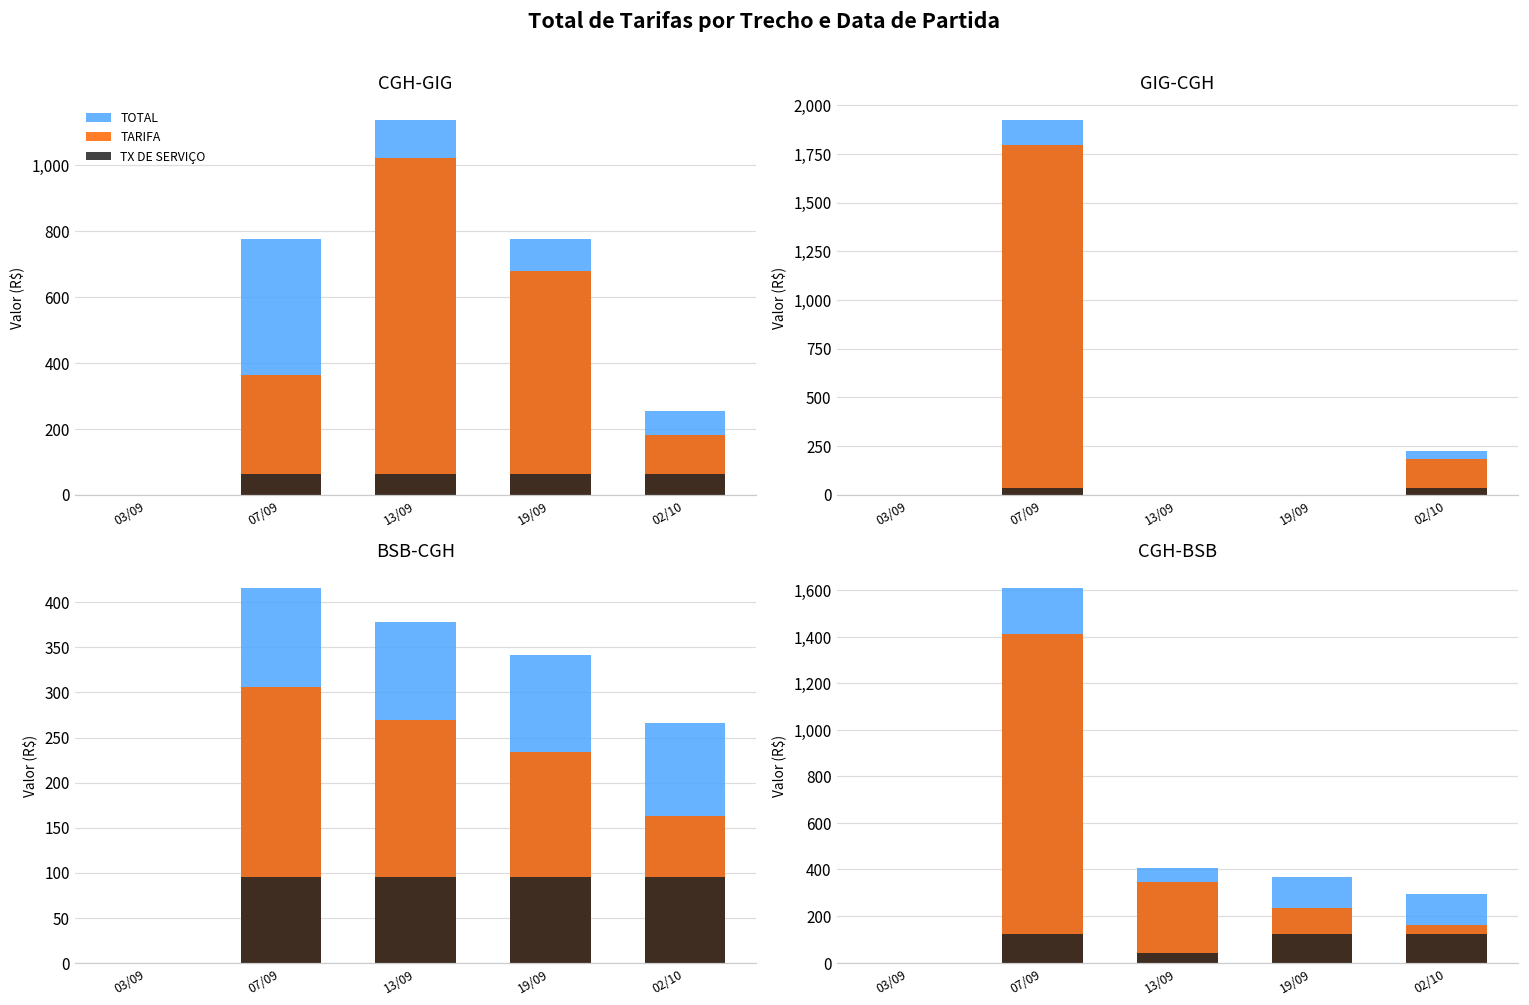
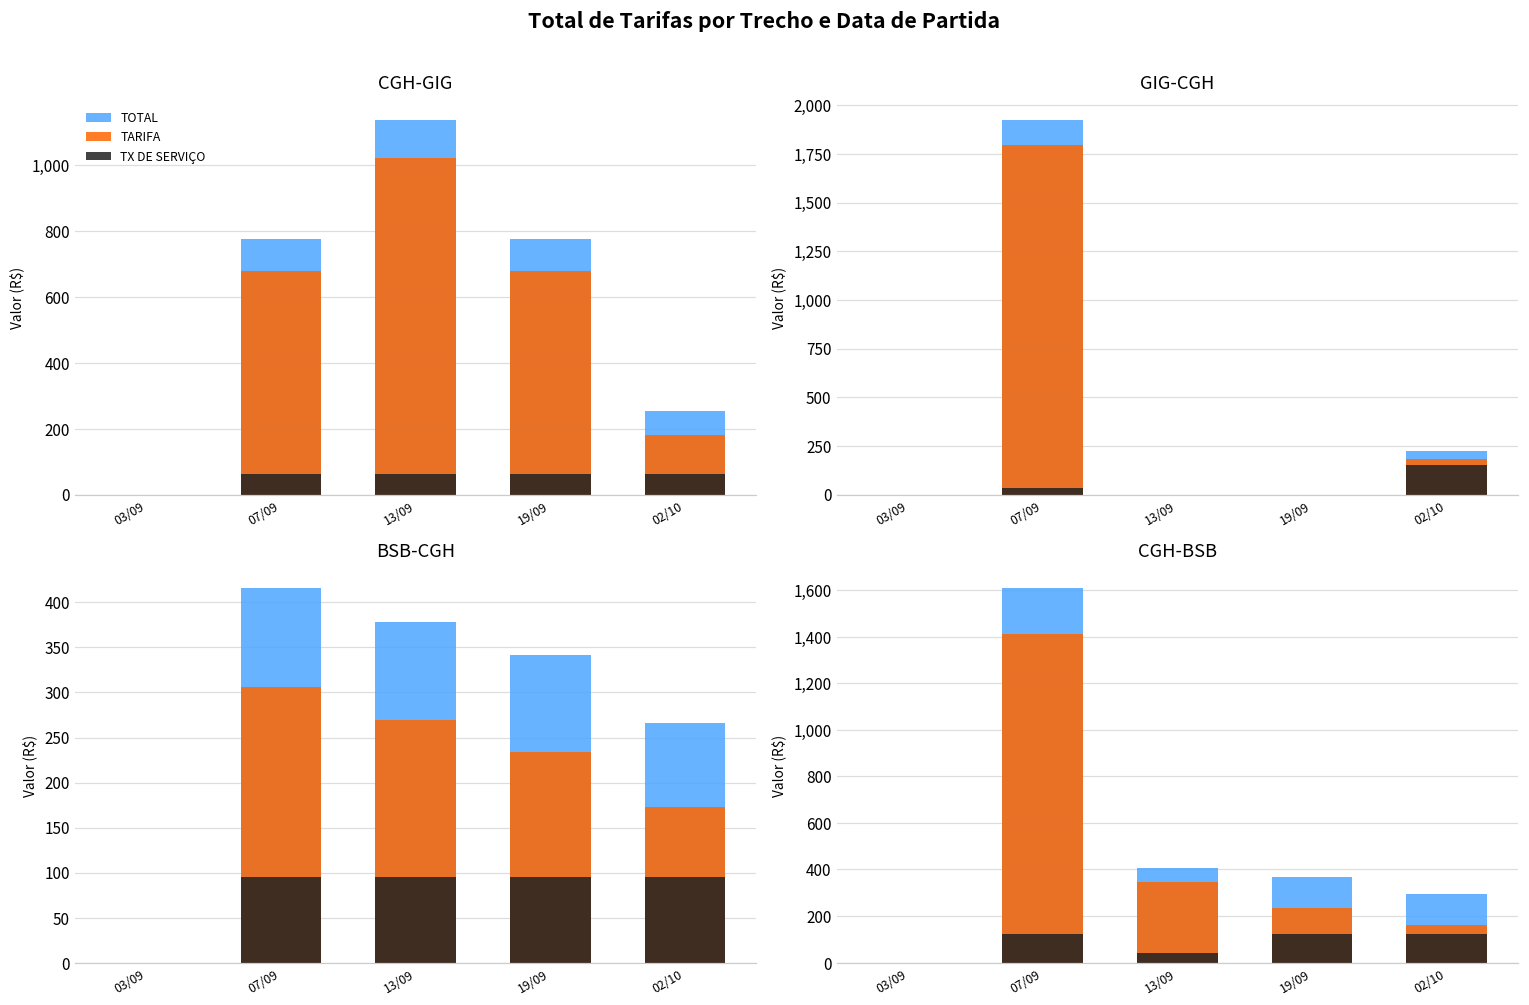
  {
    "CGH-GIG": {
      "TOTAL": {
        "03/09": "0",
        "07/09": "780",
        "13/09": "1,140",
        "19/09": "780",
        "02/10": "250"
      },
      "TARIFA": {
        "03/09": "0",
-       "07/09": "360"
+       "07/09": "680"
      },
      "TX DE SERVIÇO": {
        "03/09": "0"
      }
    },
    "GIG-CGH": {
      "TOTAL": {
        "03/09": "0",
        "07/09": "1,930",
        "13/09": "0",
        "19/09": "0",
        "02/10": "230"
      },
      "TARIFA": {
        "03/09": "0",
        "13/09": "0",
        "19/09": "0"
      },
      "TX DE SERVIÇO": {
        "03/09": "0",
        "13/09": "0",
        "19/09": "0",
-       "02/10": "30"
+       "02/10": "150"
      }
    },
    "BSB-CGH": {
      "TOTAL": {
        "03/09": "0",
        "07/09": "420",
        "13/09": "380",
        "19/09": "340",
        "02/10": "270"
      },
      "TARIFA": {
        "03/09": "0",
-       "02/10": "160"
+       "02/10": "170"
      },
      "TX DE SERVIÇO": {
        "03/09": "0"
      }
    },
    "CGH-BSB": {
      "TOTAL": {
        "03/09": "0",
        "07/09": "1,610",
        "13/09": "410",
        "19/09": "370",
        "02/10": "290"
      },
      "TARIFA": {
        "03/09": "0"
      },
      "TX DE SERVIÇO": {
        "03/09": "0"
      }
    }
  }
